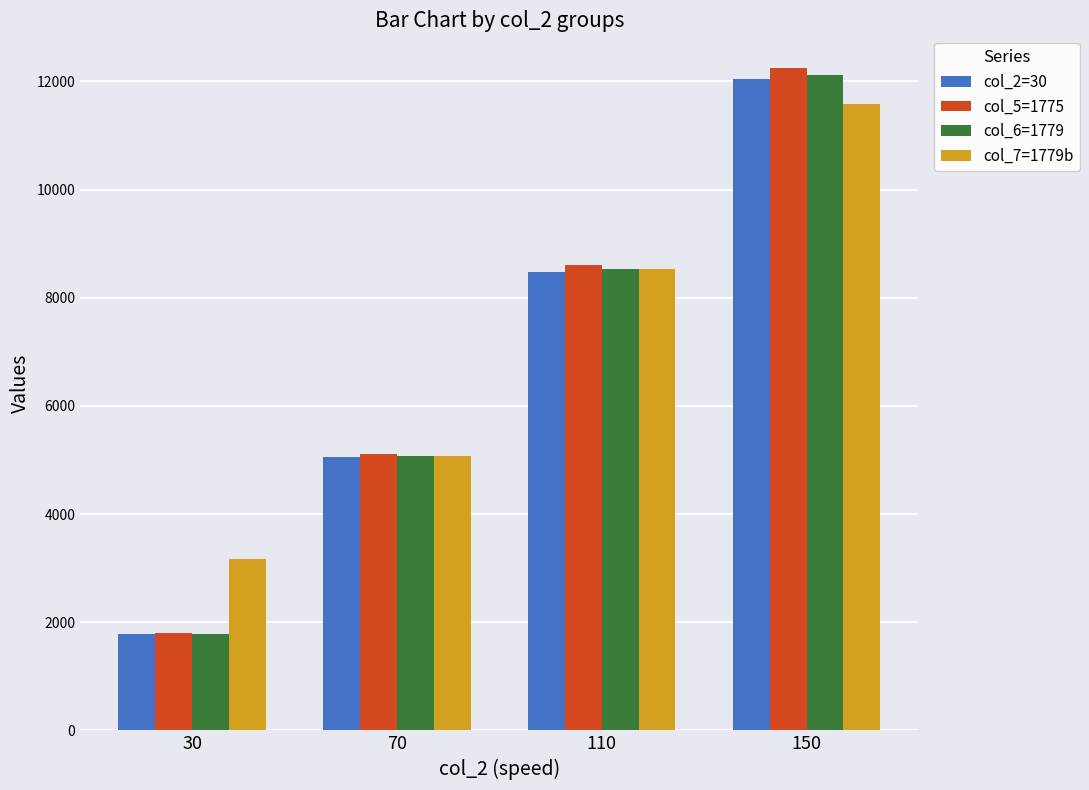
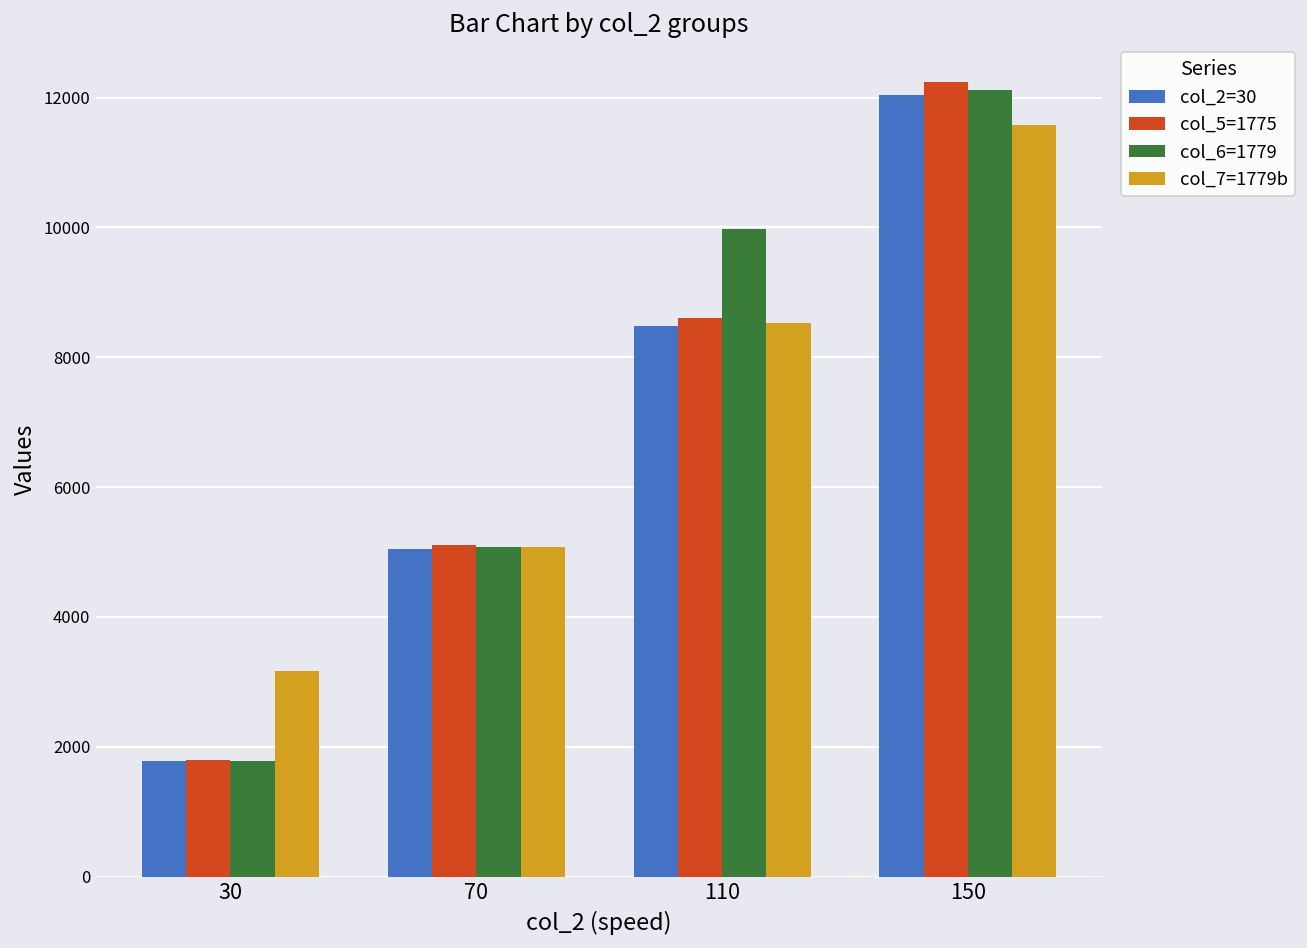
  {
    "col_2=30": {
      "30": 1800,
      "70": 5000,
      "110": 8500,
      "150": 12000
    },
    "col_5=1775": {
      "30": 1800,
      "70": 5100,
      "110": 8600,
      "150": 12200
    },
    "col_6=1779": {
      "30": 1800,
      "70": 5100,
-     "110": 8500,
+     "110": 10000,
      "150": 12100
    },
    "col_7=1779b": {
      "30": 3200,
      "70": 5100,
      "110": 8500,
      "150": 11600
    }
  }
